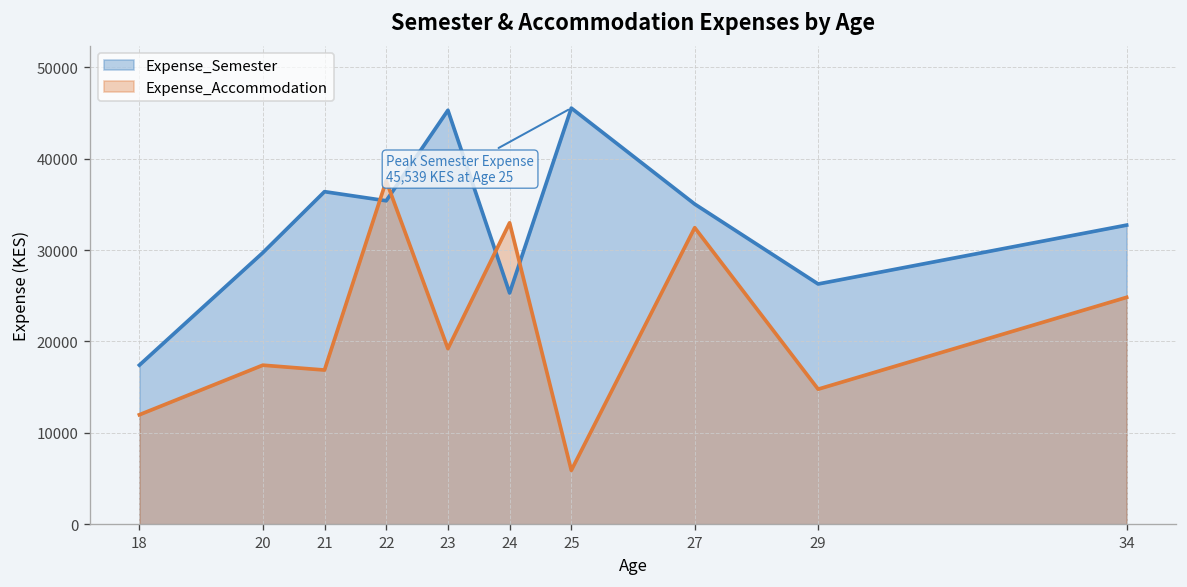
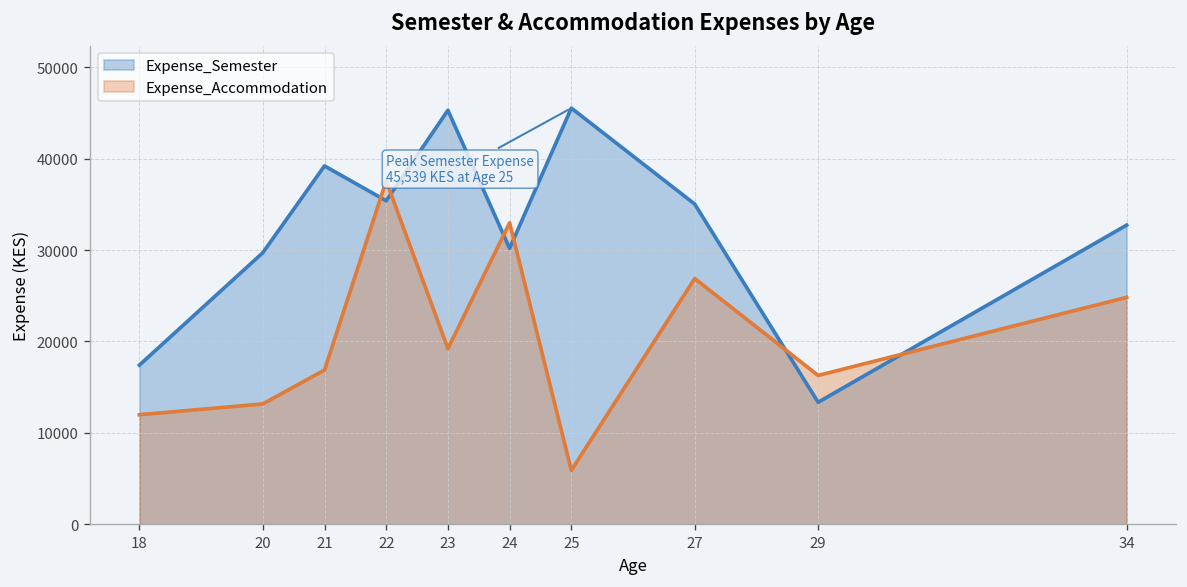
  {
    "Expense_Semester": {
      "18": 17000,
      "20": 30000,
-     "21": 36000,
+     "21": 39000,
      "22": 35000,
-     "24": 25000,
+     "24": 30000,
      "25": 46000,
      "27": 35000,
-     "29": 26000,
+     "29": 13000,
      "34": 33000
    },
    "Expense_Accommodation": {
      "18": 12000,
-     "20": 17000,
+     "20": 13000,
      "21": 17000,
      "23": 19000,
      "24": 33000,
      "25": 6000,
-     "27": 32000,
-     "29": 15000,
+     "27": 27000,
+     "29": 16000,
      "34": 25000
    }
  }
